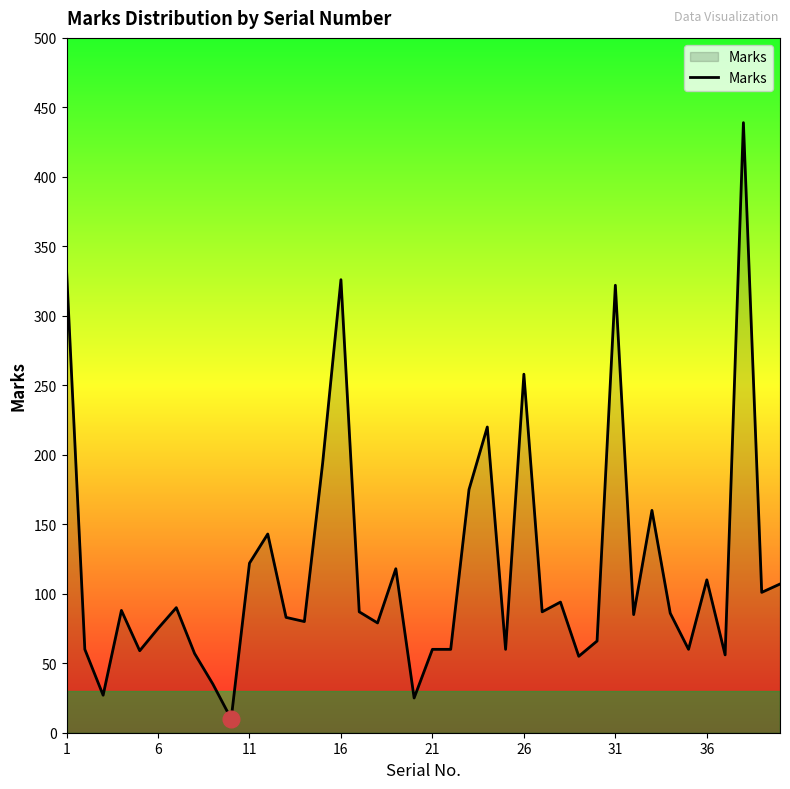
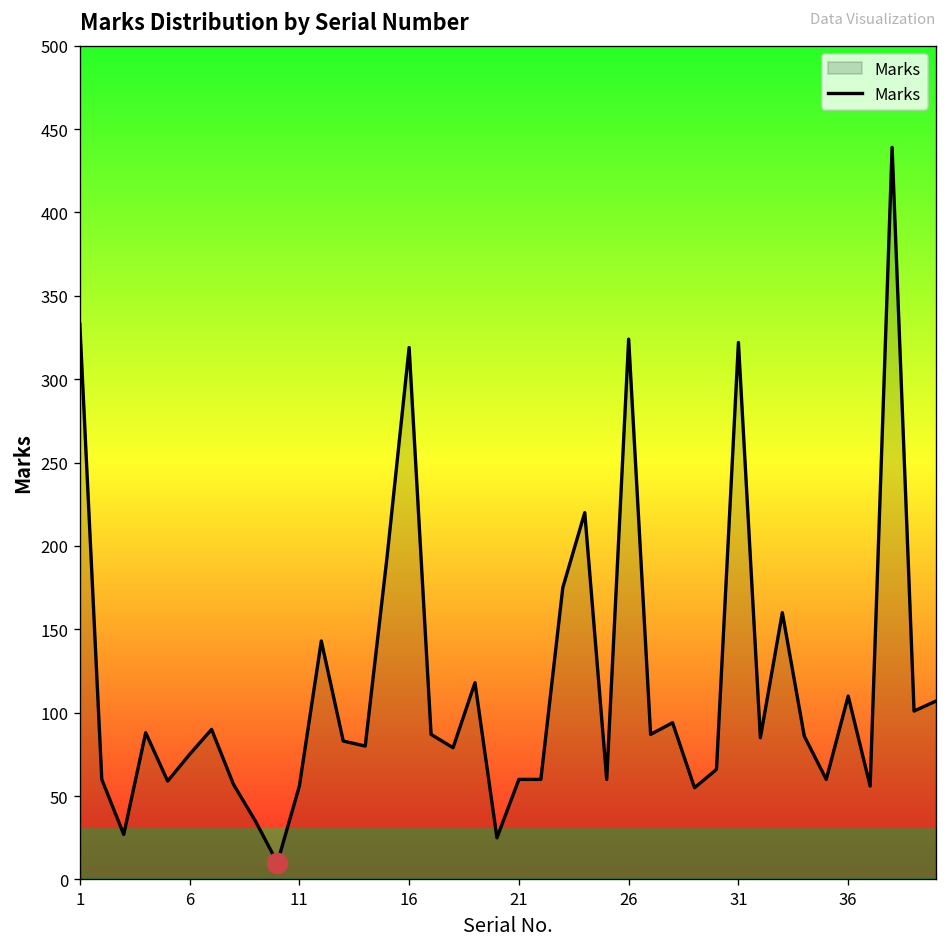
  {
    "Marks": {
      "1": 333,
      "6": 75,
-     "11": 122,
-     "16": 326,
+     "11": 56,
+     "16": 319,
      "21": 60,
-     "26": 258,
+     "26": 324,
      "31": 322,
      "36": 110
    }
  }
